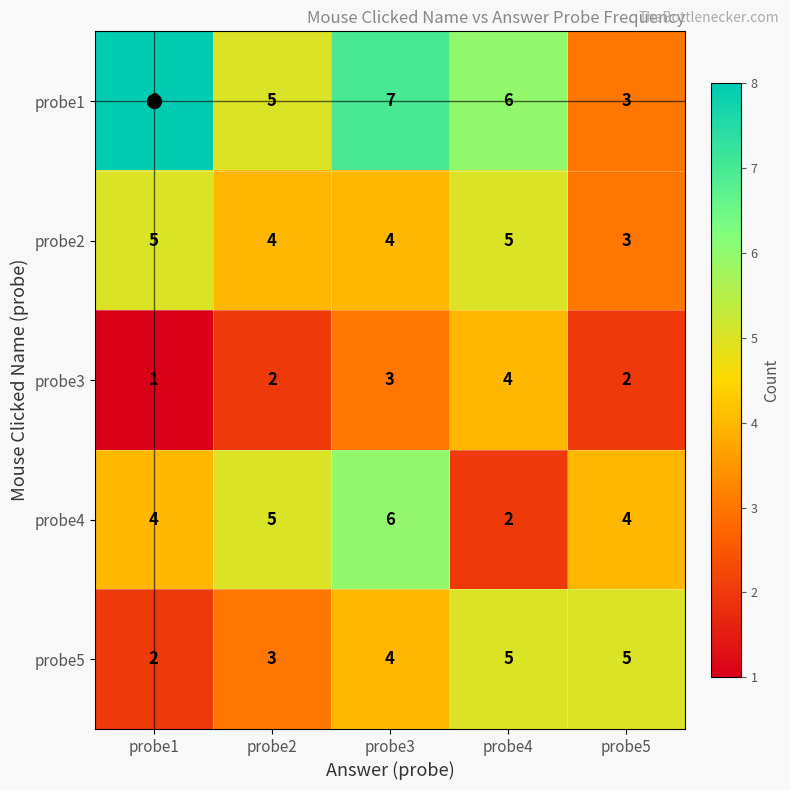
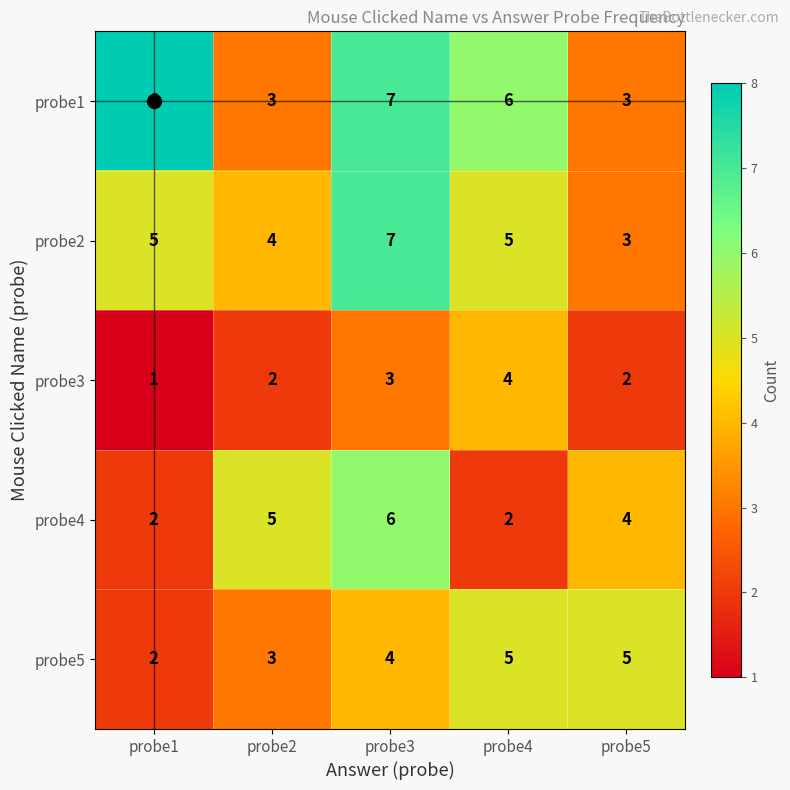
  {
    "probe1": {
-     "probe2": 5,
+     "probe2": 3,
      "probe3": 7,
      "probe4": 6,
      "probe5": 3
    },
    "probe2": {
      "probe1": 5,
      "probe2": 4,
-     "probe3": 4,
+     "probe3": 7,
      "probe4": 5,
      "probe5": 3
    },
    "probe3": {
      "probe1": 1,
      "probe2": 2,
      "probe3": 3,
      "probe4": 4,
      "probe5": 2
    },
    "probe4": {
-     "probe1": 4,
+     "probe1": 2,
      "probe2": 5,
      "probe3": 6,
      "probe4": 2,
      "probe5": 4
    },
    "probe5": {
      "probe1": 2,
      "probe2": 3,
      "probe3": 4,
      "probe4": 5,
      "probe5": 5
    }
  }
